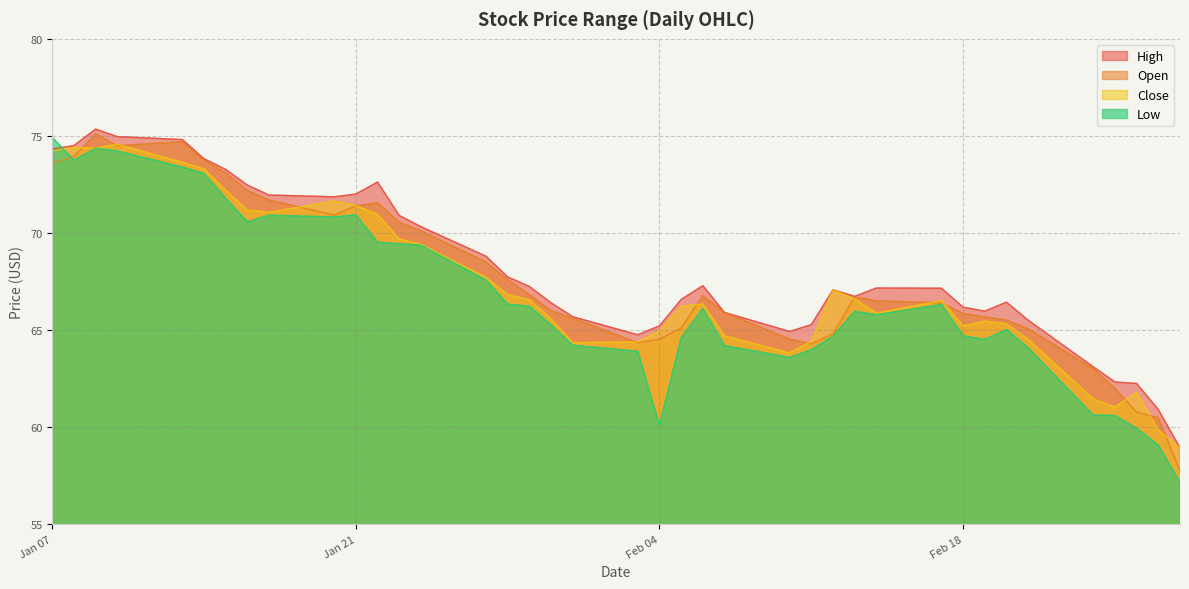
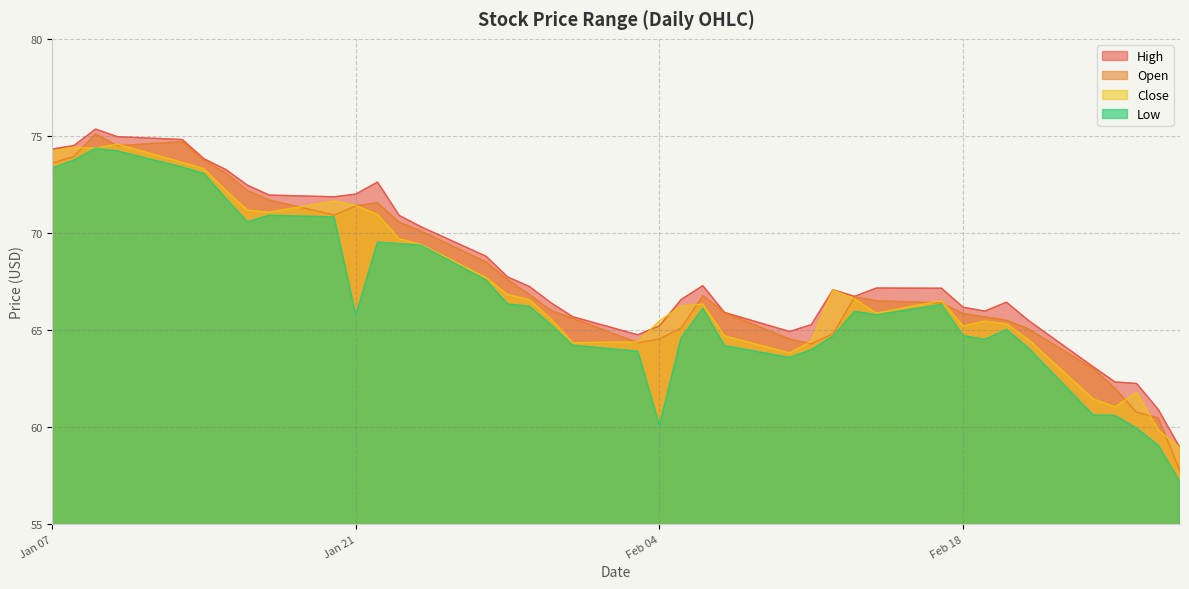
  {
    "Close": {
-     "Feb 04": 65.0,
+     "Feb 04": 65.5,
      "Feb 18": 65.2
    },
    "Low": {
-     "Jan 07": 74.9,
-     "Jan 21": 70.9,
+     "Jan 07": 73.3,
+     "Jan 21": 65.8,
      "Feb 04": 60.1,
      "Feb 18": 64.7
    }
  }
